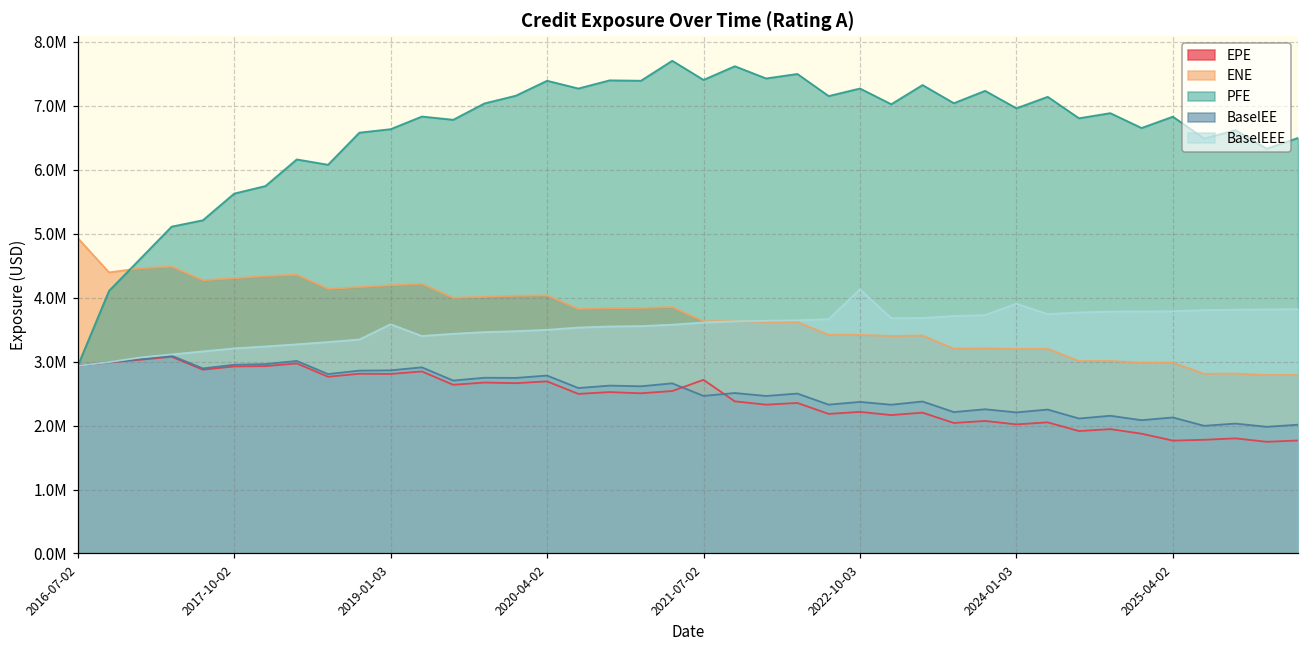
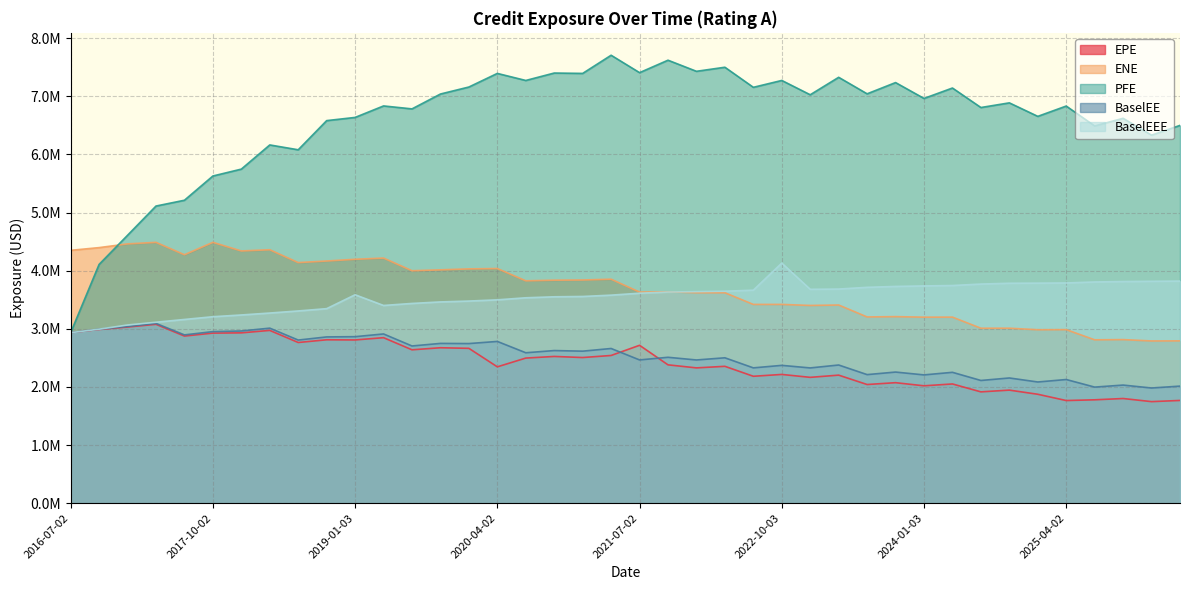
  {
    "EPE": {
      "2019-01-03": 2800000,
-     "2020-04-02": 2700000,
+     "2020-04-02": 2300000,
      "2021-07-02": 2700000,
      "2022-10-03": 2200000,
      "2024-01-03": 2000000,
      "2025-04-02": 1800000
    },
    "ENE": {
-     "2016-07-02": 4900000,
-     "2017-10-02": 4300000,
+     "2016-07-02": 4300000,
+     "2017-10-02": 4500000,
      "2019-01-03": 4200000,
      "2020-04-02": 4000000,
      "2022-10-03": 3400000,
      "2024-01-03": 3200000,
      "2025-04-02": 3000000
    },
    "BaselEEE": {
      "2017-10-02": 3200000,
      "2019-01-03": 3600000,
      "2020-04-02": 3500000,
      "2022-10-03": 4100000,
-     "2024-01-03": 3900000,
+     "2024-01-03": 3700000,
      "2025-04-02": 3800000
    }
  }
